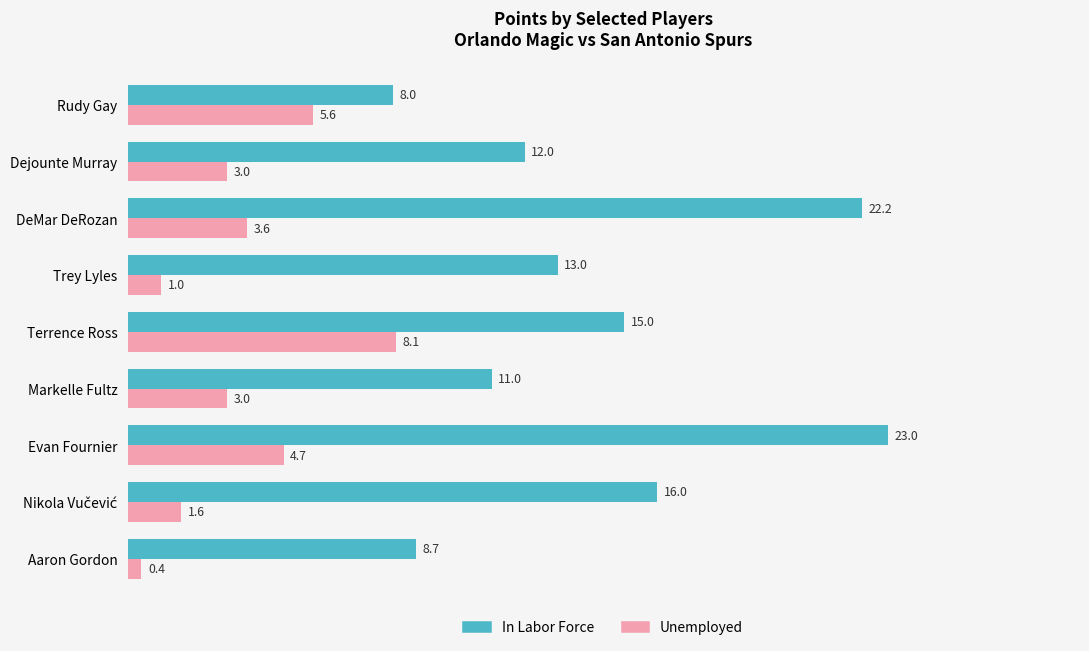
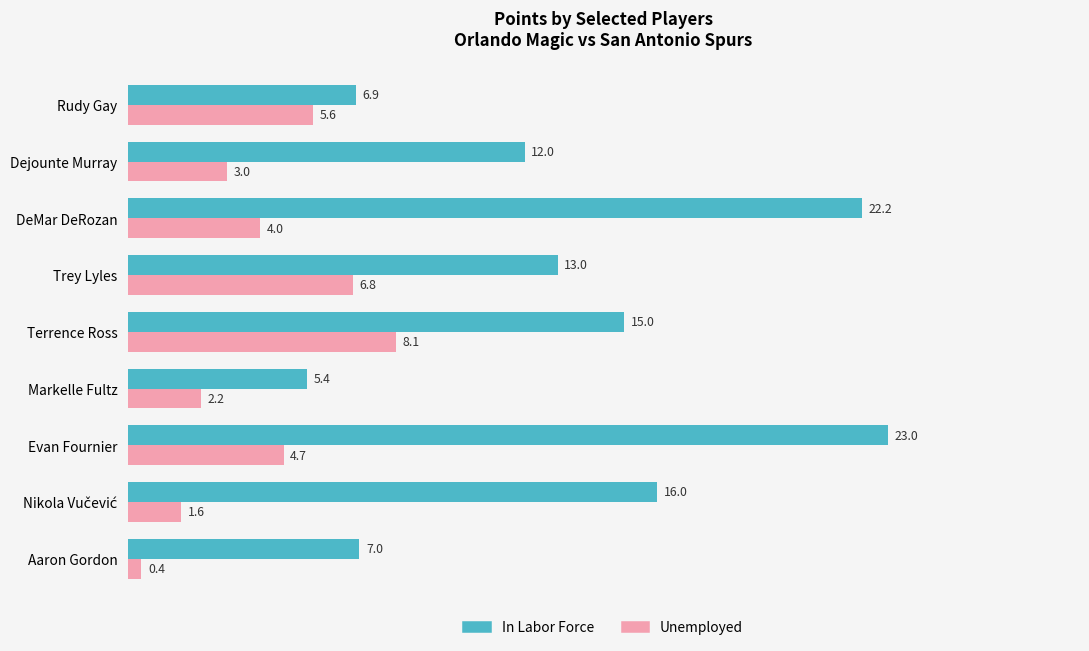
  {
    "In Labor Force": {
-     "Rudy Gay": 8.0,
+     "Rudy Gay": 6.9,
      "Dejounte Murray": 12.0,
      "DeMar DeRozan": 22.2,
      "Trey Lyles": 13.0,
      "Terrence Ross": 15.0,
-     "Markelle Fultz": 11.0,
+     "Markelle Fultz": 5.4,
      "Evan Fournier": 23.0,
      "Nikola Vučević": 16.0,
-     "Aaron Gordon": 8.7
+     "Aaron Gordon": 7.0
    },
    "Unemployed": {
      "Rudy Gay": 5.6,
      "Dejounte Murray": 3.0,
-     "DeMar DeRozan": 3.6,
-     "Trey Lyles": 1.0,
+     "DeMar DeRozan": 4.0,
+     "Trey Lyles": 6.8,
      "Terrence Ross": 8.1,
-     "Markelle Fultz": 3.0,
+     "Markelle Fultz": 2.2,
      "Evan Fournier": 4.7,
      "Nikola Vučević": 1.6,
      "Aaron Gordon": 0.4
    }
  }
